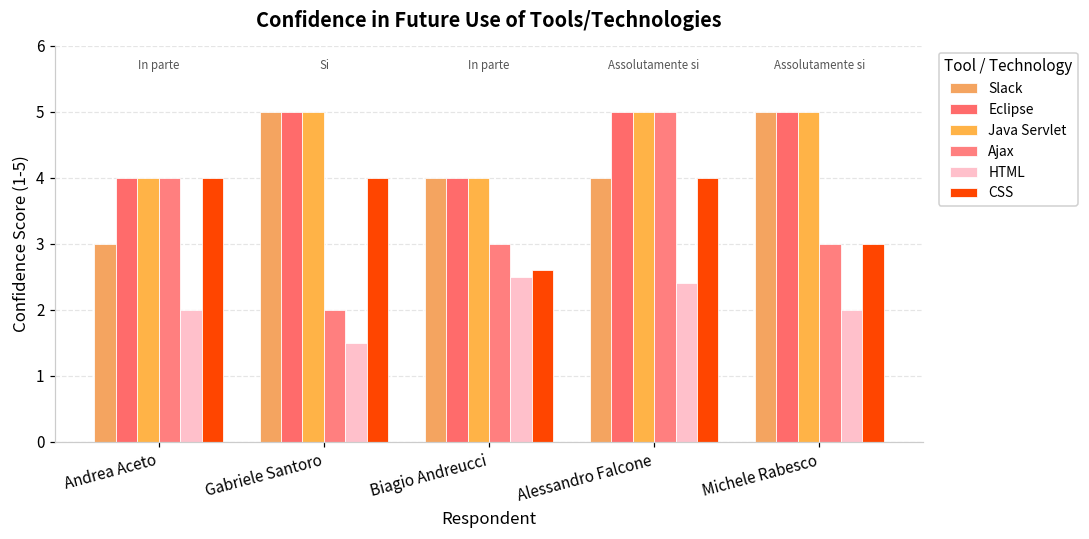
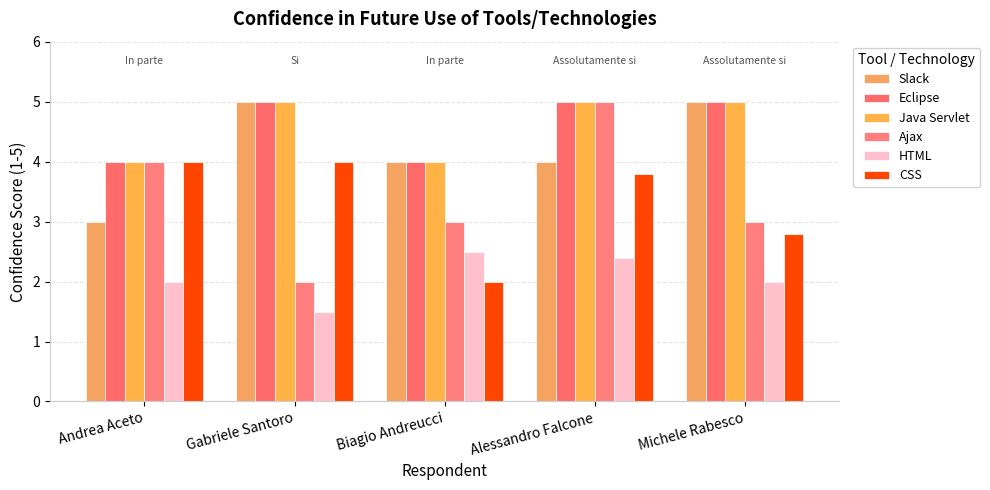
  {
    "HTML": {
      "Andrea Aceto": 2.0,
      "Gabriele Santoro": 1.5,
      "Biagio Andreucci": 2.5,
      "Alessandro Falcone": 2.4,
      "Michele Rabesco": 2.0
    },
    "CSS": {
      "Andrea Aceto": 4.0,
      "Gabriele Santoro": 4.0,
-     "Biagio Andreucci": 2.6,
-     "Alessandro Falcone": 4.0,
-     "Michele Rabesco": 3.0
+     "Biagio Andreucci": 2.0,
+     "Alessandro Falcone": 3.8,
+     "Michele Rabesco": 2.8
    }
  }
